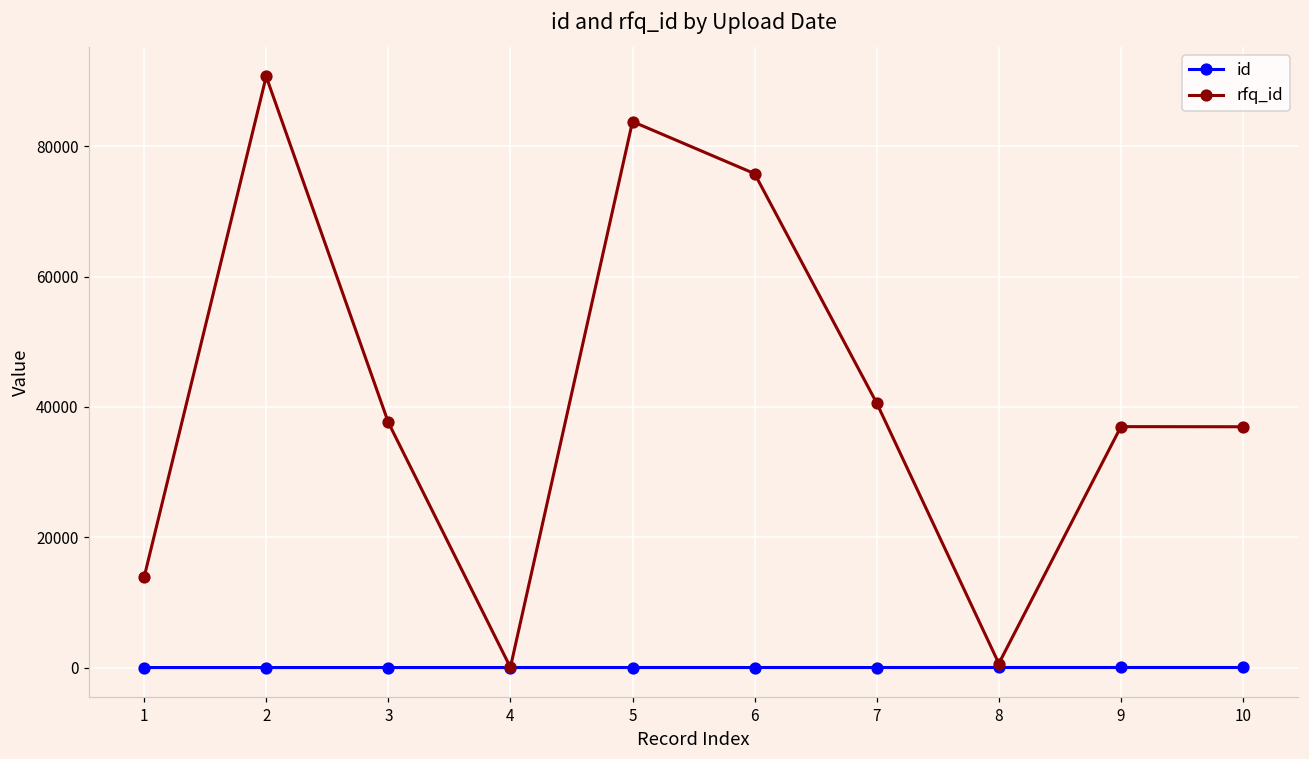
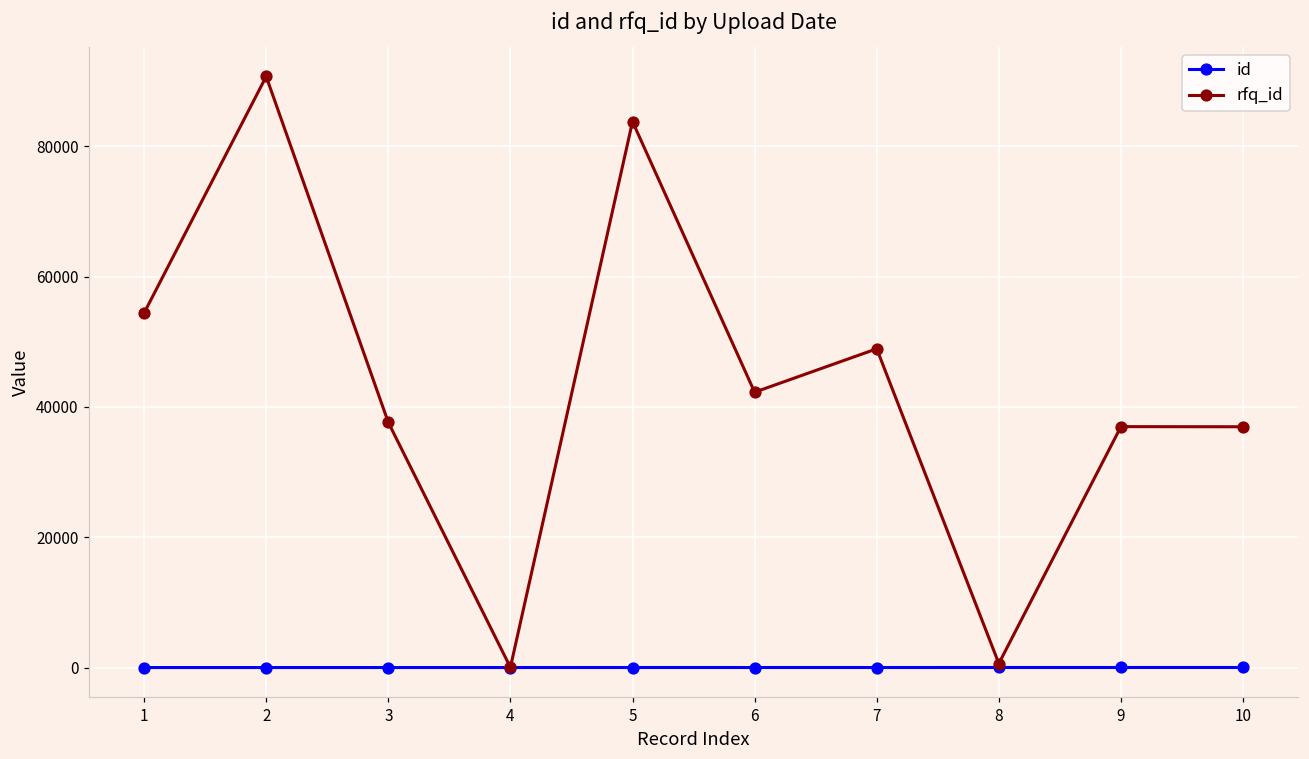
  {
    "id": {
      "1": 0,
      "2": 0,
      "3": 0,
      "5": 0,
      "6": 0,
      "7": 0,
      "8": 0,
      "9": 0,
      "10": 0
    },
    "rfq_id": {
-     "1": 14000,
+     "1": 54000,
      "2": 91000,
      "3": 38000,
      "5": 84000,
-     "6": 76000,
-     "7": 41000,
+     "6": 42000,
+     "7": 49000,
      "8": 1000,
      "9": 37000,
      "10": 37000
    }
  }
